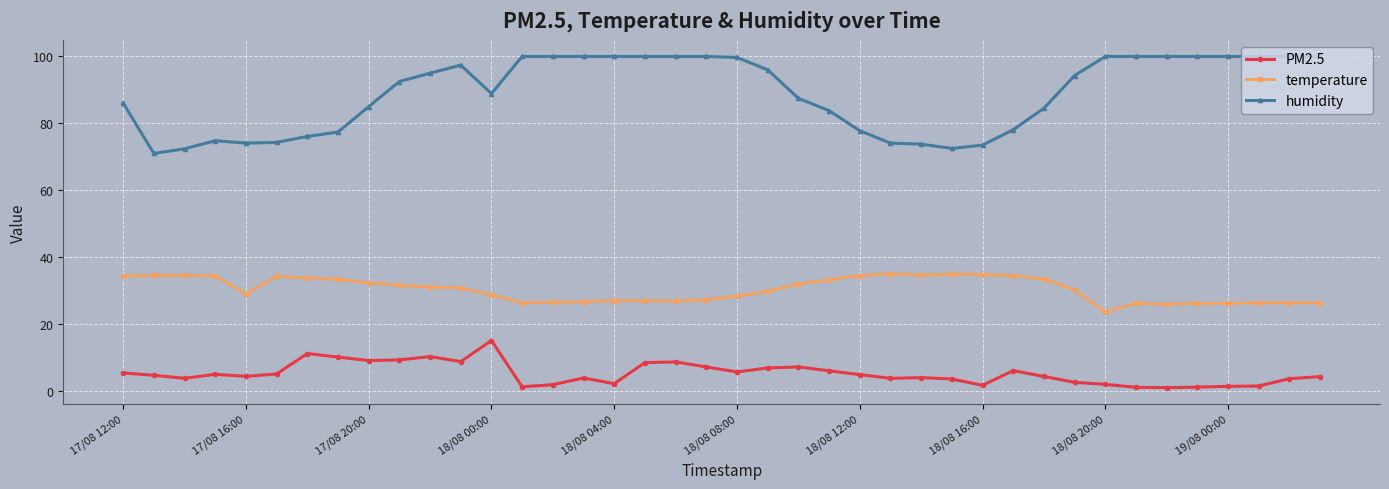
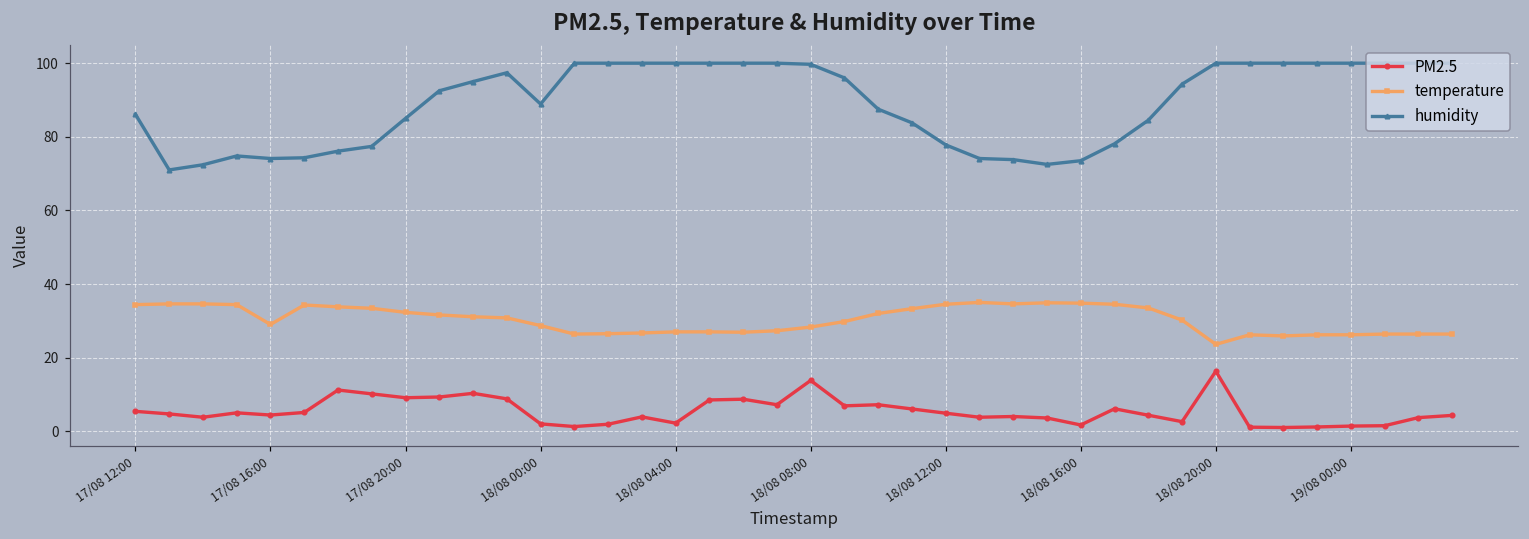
  {
    "PM2.5": {
      "17/08 12:00": 5,
      "17/08 16:00": 4,
      "17/08 20:00": 9,
-     "18/08 00:00": 15,
+     "18/08 00:00": 2,
      "18/08 04:00": 2,
-     "18/08 08:00": 6,
+     "18/08 08:00": 14,
      "18/08 12:00": 5,
      "18/08 16:00": 2,
-     "18/08 20:00": 2,
+     "18/08 20:00": 16,
      "19/08 00:00": 1
    },
    "temperature": {
      "17/08 12:00": 34,
      "17/08 16:00": 29,
      "17/08 20:00": 32,
      "18/08 00:00": 29,
      "18/08 04:00": 27,
      "18/08 08:00": 28,
      "18/08 12:00": 35,
      "18/08 16:00": 35,
      "18/08 20:00": 24,
      "19/08 00:00": 26
    },
    "humidity": {
      "17/08 12:00": 86,
      "17/08 16:00": 74,
      "17/08 20:00": 85,
      "18/08 00:00": 89,
      "18/08 04:00": 100,
      "18/08 08:00": 100,
      "18/08 12:00": 78,
      "18/08 16:00": 74,
      "18/08 20:00": 100,
      "19/08 00:00": 100
    }
  }
